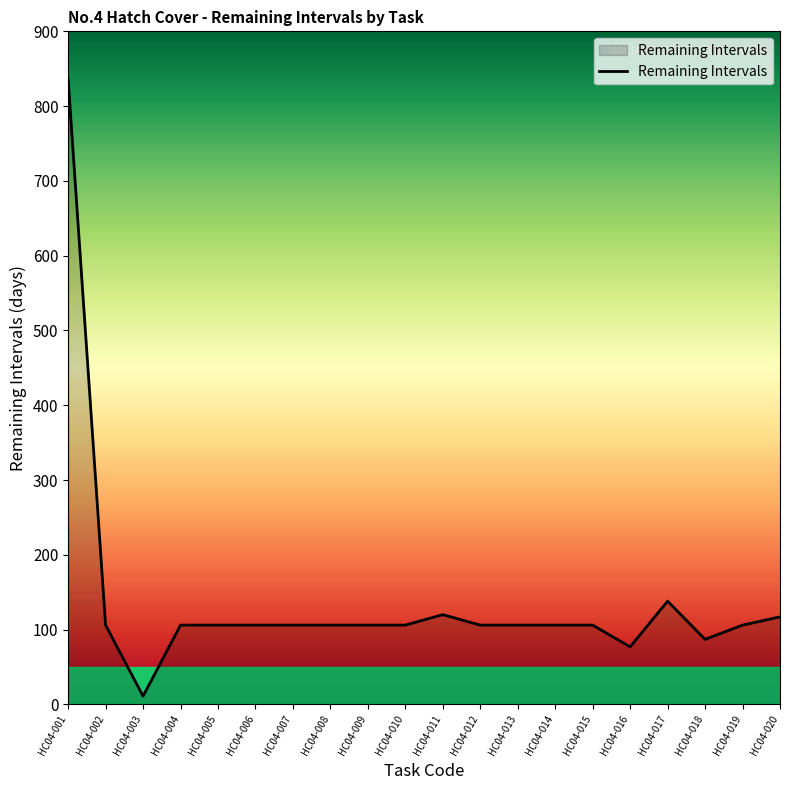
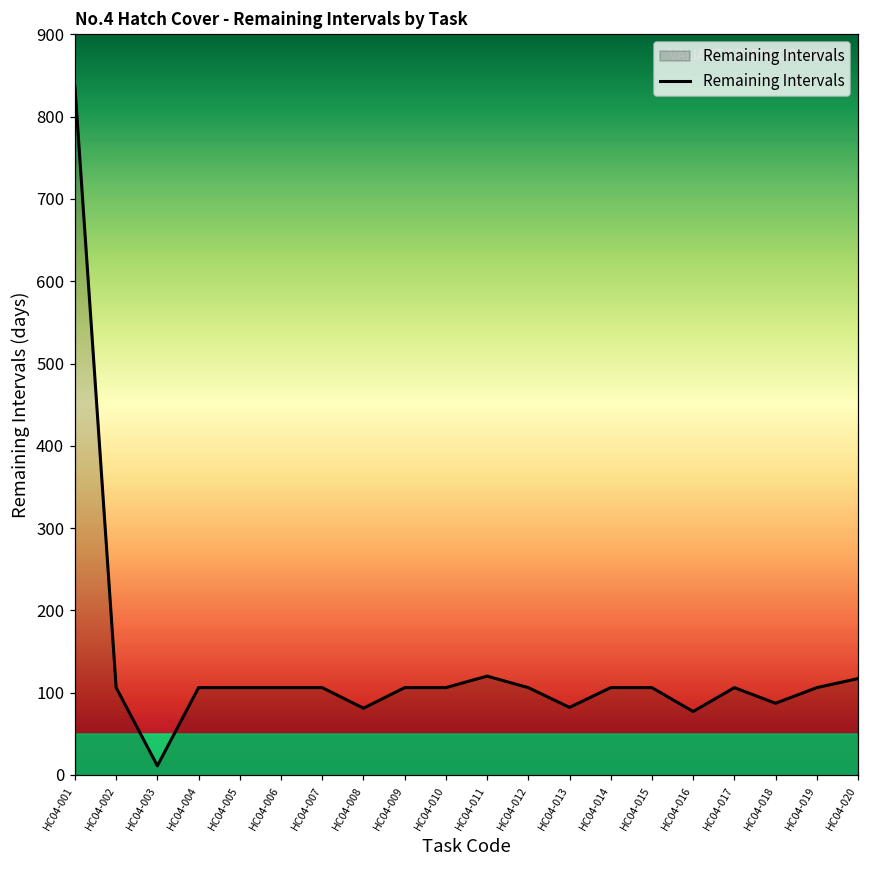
  {
    "HC04-001": 840,
    "HC04-002": 110,
    "HC04-004": 110,
    "HC04-005": 110,
    "HC04-006": 110,
    "HC04-007": 110,
-   "HC04-008": 110,
+   "HC04-008": 80,
    "HC04-009": 110,
    "HC04-010": 110,
    "HC04-011": 120,
    "HC04-012": 110,
-   "HC04-013": 110,
+   "HC04-013": 80,
    "HC04-014": 110,
    "HC04-015": 110,
    "HC04-016": 80,
-   "HC04-017": 140,
+   "HC04-017": 110,
    "HC04-018": 90,
    "HC04-019": 110,
    "HC04-020": 120
  }
